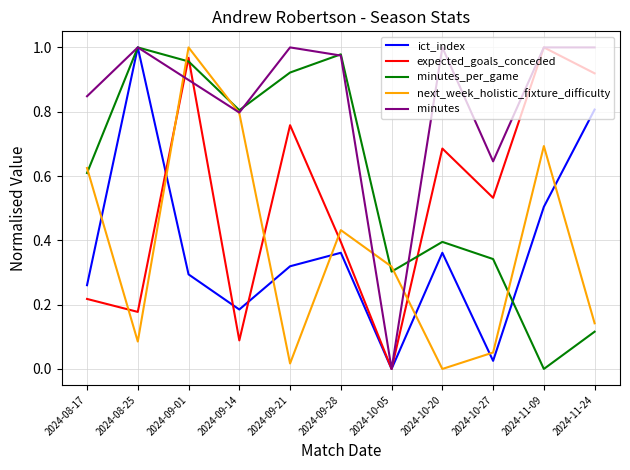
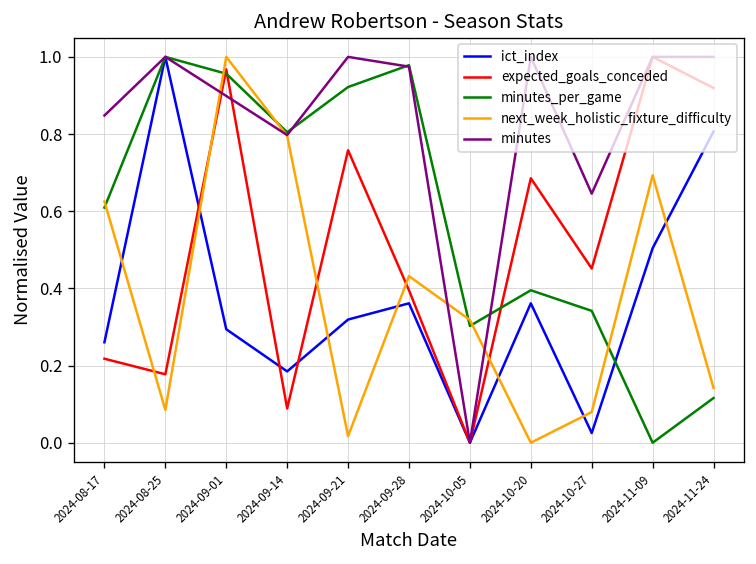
  {
    "ict_index": {
      "2024-08-17": 0.26,
      "2024-09-01": 0.29,
      "2024-09-14": 0.18,
      "2024-09-21": 0.32,
      "2024-09-28": 0.36,
      "2024-10-20": 0.36,
      "2024-10-27": 0.03,
      "2024-11-09": 0.50
    },
    "expected_goals_conceded": {
      "2024-08-17": 0.22,
      "2024-08-25": 0.18,
      "2024-09-01": 0.97,
      "2024-09-14": 0.09,
      "2024-09-21": 0.76,
      "2024-09-28": 0.40,
      "2024-10-20": 0.69,
-     "2024-10-27": 0.53
+     "2024-10-27": 0.45
    },
    "minutes_per_game": {
      "2024-08-17": 0.61,
      "2024-09-01": 0.96,
      "2024-09-21": 0.92,
      "2024-10-05": 0.30,
      "2024-10-20": 0.40,
      "2024-10-27": 0.34,
      "2024-11-09": 0.00,
      "2024-11-24": 0.12
    },
    "next_week_holistic_fixture_difficulty": {
      "2024-08-17": 0.63,
      "2024-08-25": 0.09,
      "2024-09-01": 1.00,
      "2024-09-21": 0.02,
      "2024-09-28": 0.43,
      "2024-10-05": 0.32,
      "2024-10-20": 0.00,
-     "2024-10-27": 0.05,
+     "2024-10-27": 0.08,
      "2024-11-09": 0.69,
      "2024-11-24": 0.14
    },
    "minutes": {
      "2024-08-17": 0.85,
      "2024-09-01": 0.90,
      "2024-09-21": 1.00,
      "2024-10-27": 0.65
    }
  }
